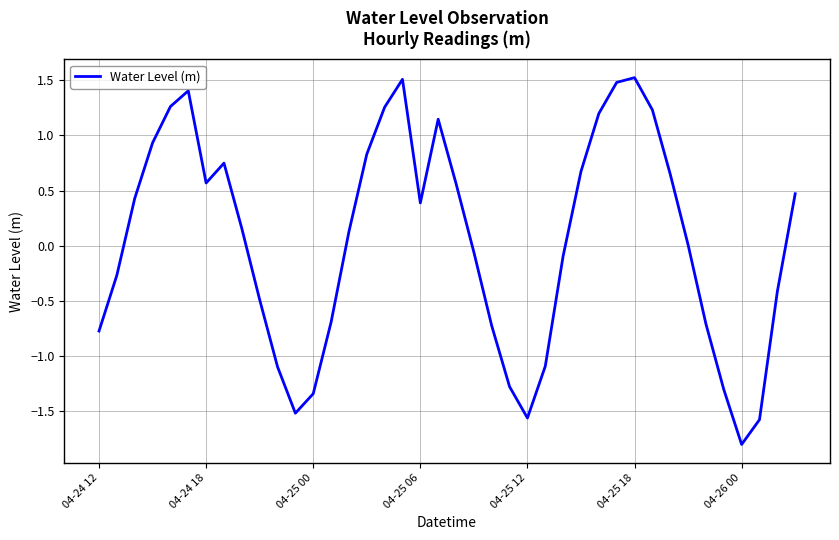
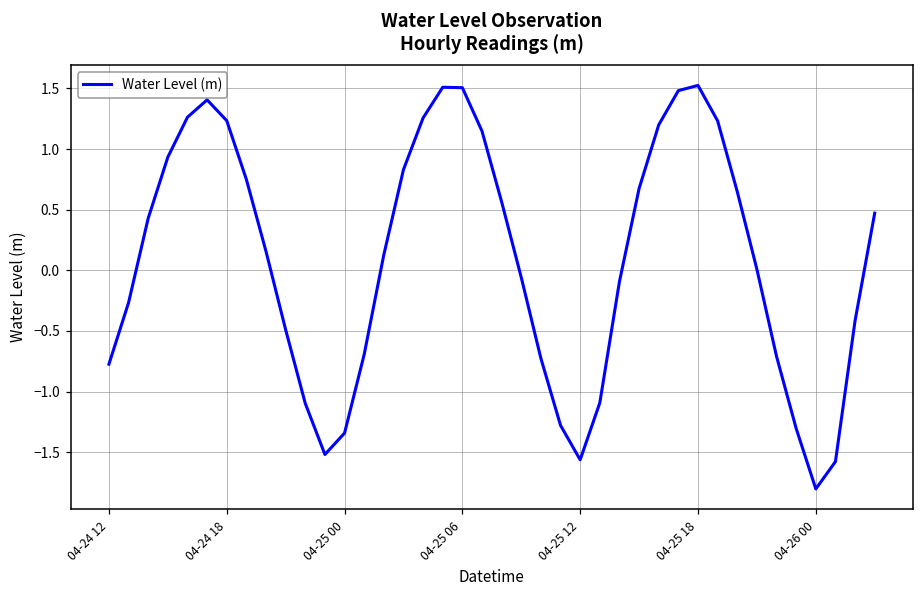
  {
    "04-24 12": -0.77,
-   "04-24 18": 0.57,
+   "04-24 18": 1.23,
    "04-25 00": -1.34,
-   "04-25 06": 0.39,
+   "04-25 06": 1.51,
    "04-25 12": -1.56,
    "04-25 18": 1.52,
    "04-26 00": -1.80
  }
